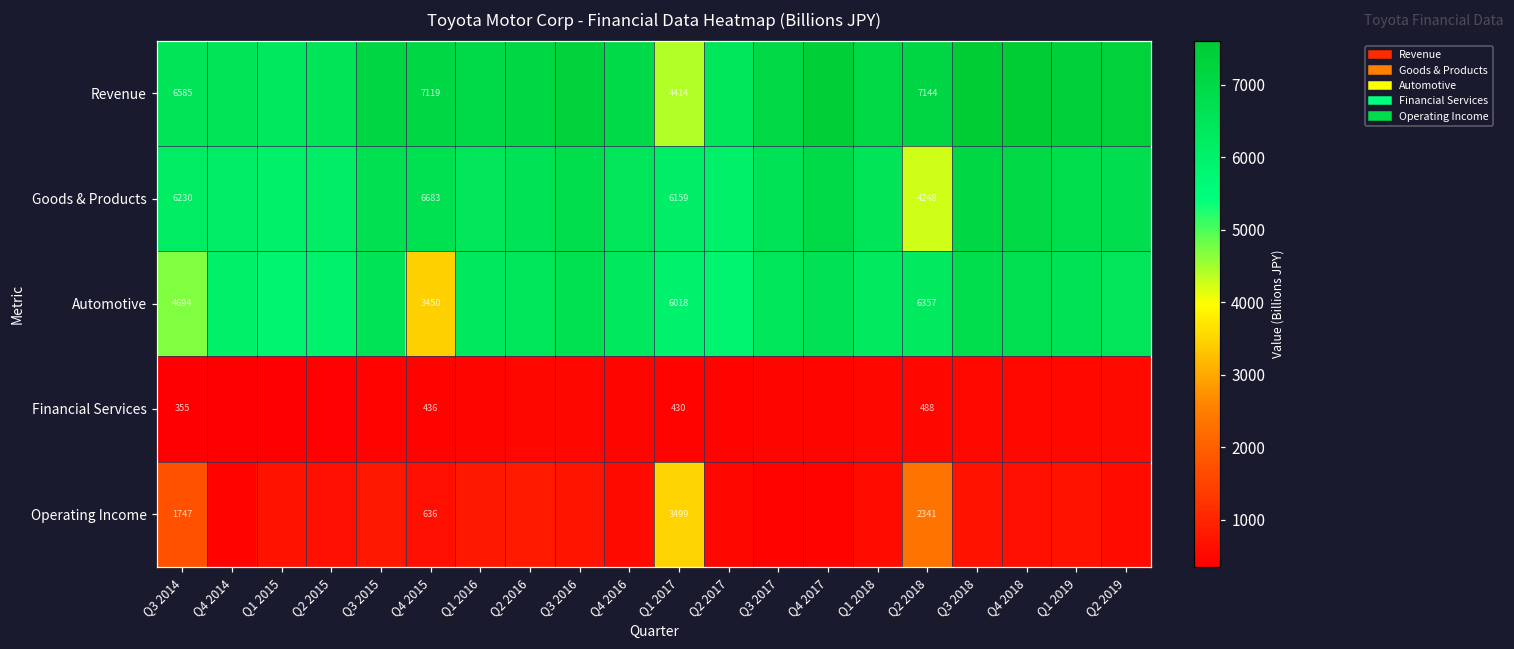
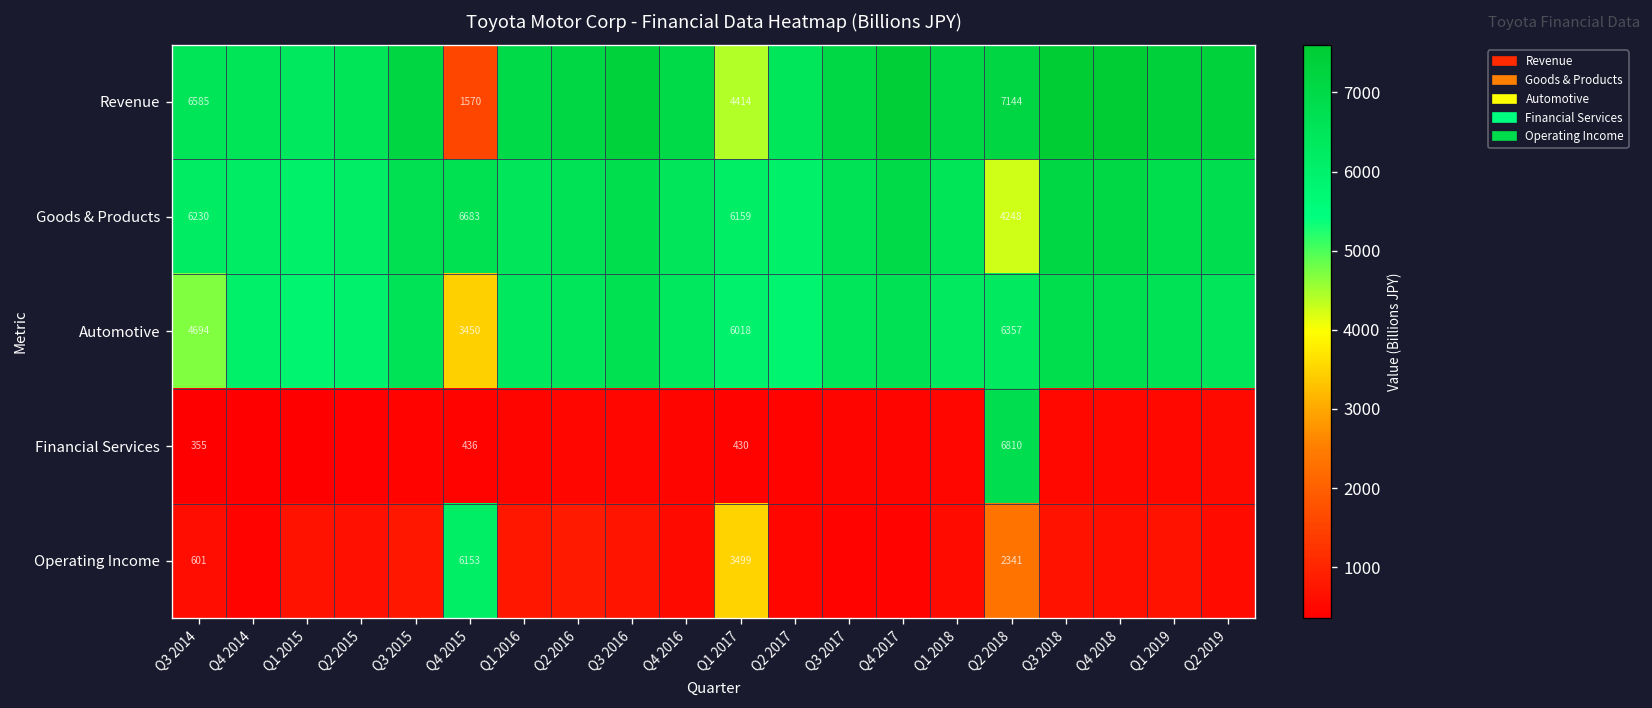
  {
    "Revenue": {
      "Q3 2014": 6585,
-     "Q4 2015": 7119,
+     "Q4 2015": 1570,
      "Q1 2017": 4414,
      "Q2 2018": 7144
    },
    "Goods & Products": {
      "Q3 2014": 6230,
      "Q4 2015": 6683,
      "Q1 2017": 6159,
      "Q2 2018": 4248
    },
    "Automotive": {
      "Q3 2014": 4694,
      "Q4 2015": 3450,
      "Q1 2017": 6018,
      "Q2 2018": 6357
    },
    "Financial Services": {
      "Q3 2014": 355,
      "Q4 2015": 436,
      "Q1 2017": 430,
-     "Q2 2018": 488
+     "Q2 2018": 6810
    },
    "Operating Income": {
-     "Q3 2014": 1747,
-     "Q4 2015": 636,
+     "Q3 2014": 601,
+     "Q4 2015": 6153,
      "Q1 2017": 3499,
      "Q2 2018": 2341
    }
  }
